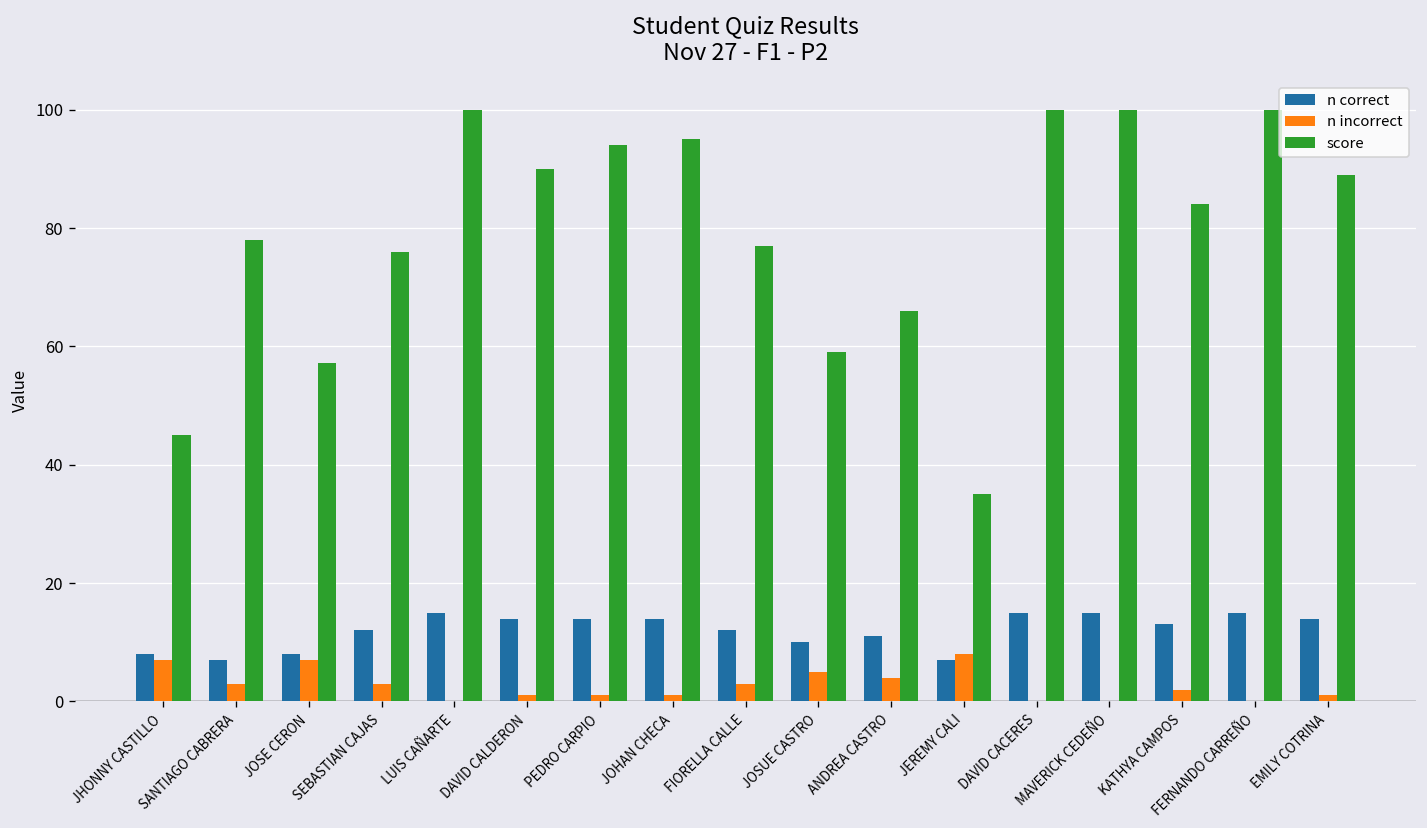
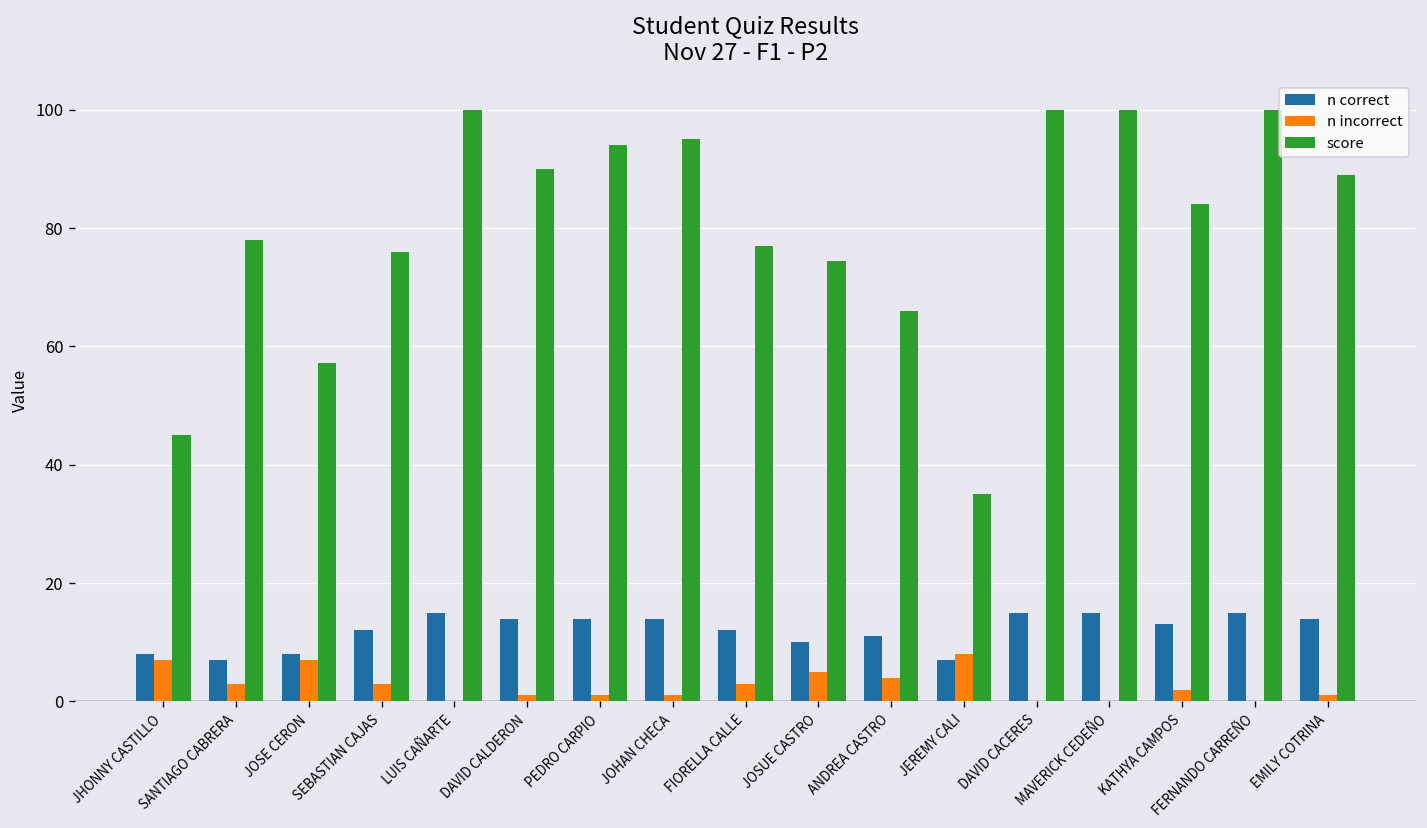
  {
    "n correct": {
      "JHONNY CASTILLO": 8,
      "SANTIAGO CABRERA": 7,
      "JOSE CERON": 8,
      "SEBASTIAN CAJAS": 12,
      "LUIS CAÑARTE": 15,
      "DAVID CALDERON": 14,
      "PEDRO CARPIO": 14,
      "JOHAN CHECA": 14,
      "FIORELLA CALLE": 12,
      "JOSUE CASTRO": 10,
      "ANDREA CASTRO": 11,
      "JEREMY CALI": 7,
      "DAVID CACERES": 15,
      "MAVERICK CEDEÑO": 15,
      "KATHYA CAMPOS": 13,
      "FERNANDO CARREÑO": 15,
      "EMILY COTRINA": 14
    },
    "n incorrect": {
      "JHONNY CASTILLO": 7,
      "SANTIAGO CABRERA": 3,
      "JOSE CERON": 7,
      "SEBASTIAN CAJAS": 3,
      "LUIS CAÑARTE": 0,
      "DAVID CALDERON": 1,
      "PEDRO CARPIO": 1,
      "JOHAN CHECA": 1,
      "FIORELLA CALLE": 3,
      "JOSUE CASTRO": 5,
      "ANDREA CASTRO": 4,
      "JEREMY CALI": 8,
      "DAVID CACERES": 0,
      "MAVERICK CEDEÑO": 0,
      "KATHYA CAMPOS": 2,
      "FERNANDO CARREÑO": 0,
      "EMILY COTRINA": 1
    },
    "score": {
      "JHONNY CASTILLO": 45,
      "SANTIAGO CABRERA": 78,
      "JOSE CERON": 57,
      "SEBASTIAN CAJAS": 76,
      "LUIS CAÑARTE": 100,
      "DAVID CALDERON": 90,
      "PEDRO CARPIO": 94,
      "JOHAN CHECA": 95,
      "FIORELLA CALLE": 77,
-     "JOSUE CASTRO": 59,
+     "JOSUE CASTRO": 74,
      "ANDREA CASTRO": 66,
      "JEREMY CALI": 35,
      "DAVID CACERES": 100,
      "MAVERICK CEDEÑO": 100,
      "KATHYA CAMPOS": 84,
      "FERNANDO CARREÑO": 100,
      "EMILY COTRINA": 89
    }
  }
